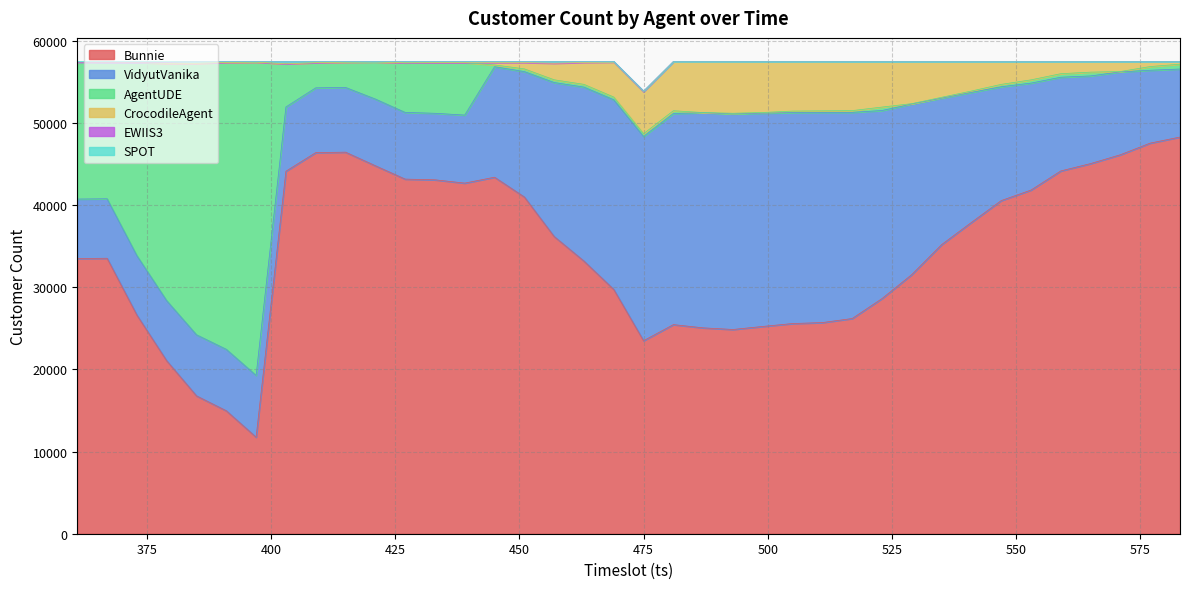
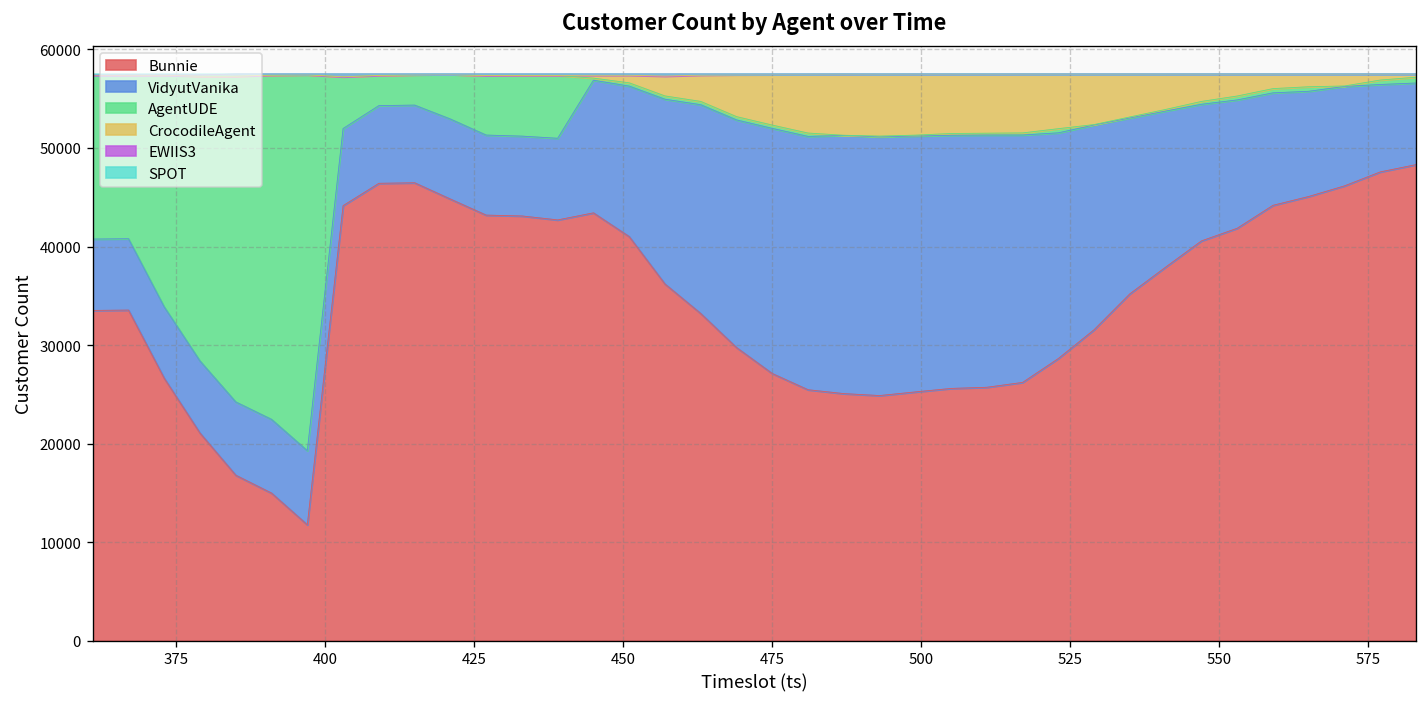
  {
    "Bunnie": {
-     "475": 24000
+     "475": 27000
    },
    "VidyutVanika": {
      "475": 25000
    },
    "AgentUDE": {
      "475": 0
    }
  }
